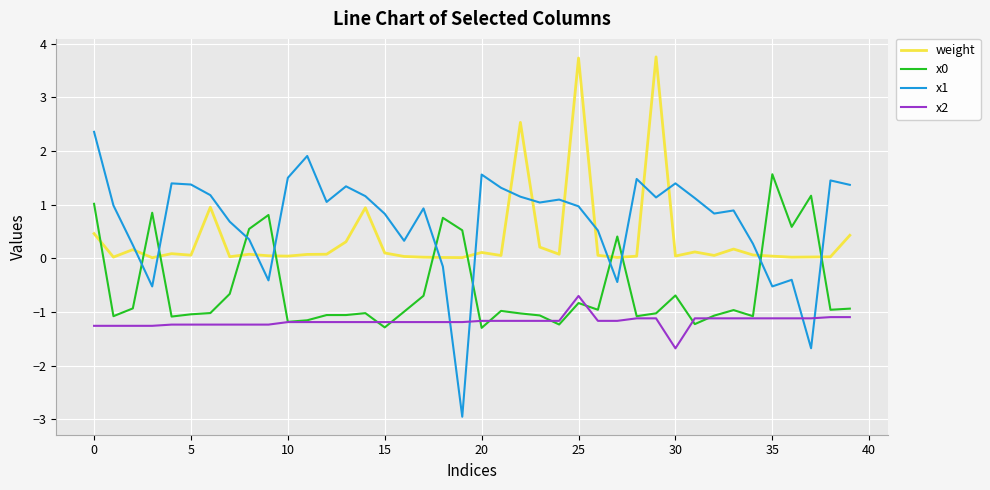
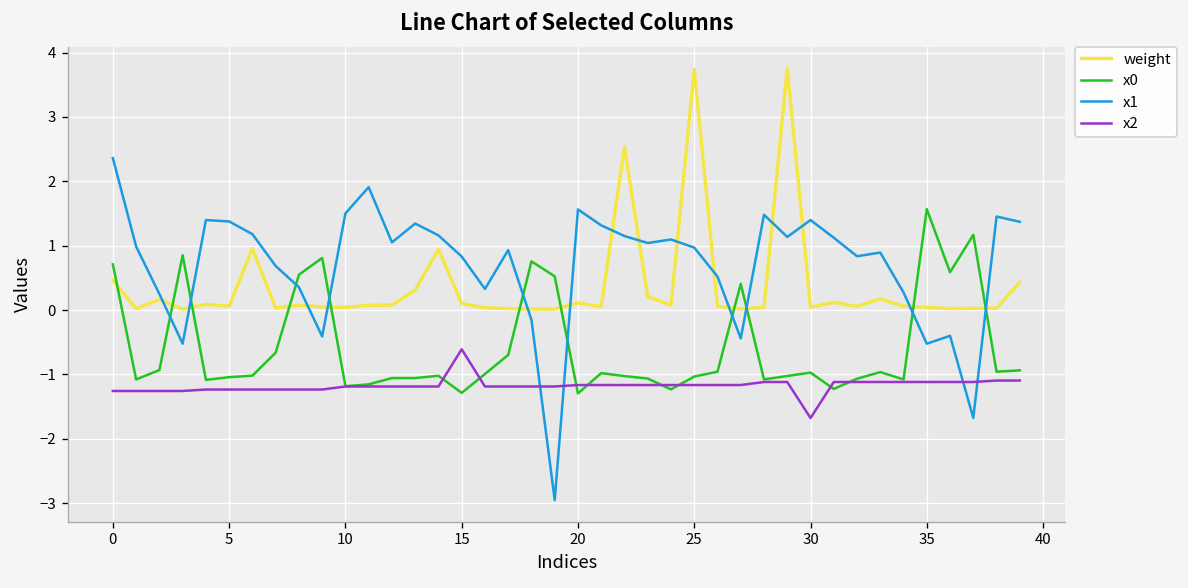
  {
    "weight": {
      "0": 0.5,
      "5": 0.1,
      "10": 0.0,
      "15": 0.1,
      "20": 0.1,
      "25": 3.7,
      "30": 0.0,
      "35": 0.0
    },
    "x0": {
-     "0": 1.0,
+     "0": 0.7,
      "5": -1.0,
      "15": -1.3,
      "20": -1.3,
-     "25": -0.8,
-     "30": -0.7,
+     "25": -1.0,
+     "30": -1.0,
      "35": 1.6
    },
    "x1": {
      "0": 2.4,
      "5": 1.4,
      "10": 1.5,
      "15": 0.8,
      "20": 1.6,
      "25": 1.0,
      "30": 1.4,
      "35": -0.5
    },
    "x2": {
      "0": -1.3,
      "5": -1.2,
-     "15": -1.2,
+     "15": -0.6,
      "20": -1.2,
-     "25": -0.7,
+     "25": -1.2,
      "30": -1.7,
      "35": -1.1
    }
  }
